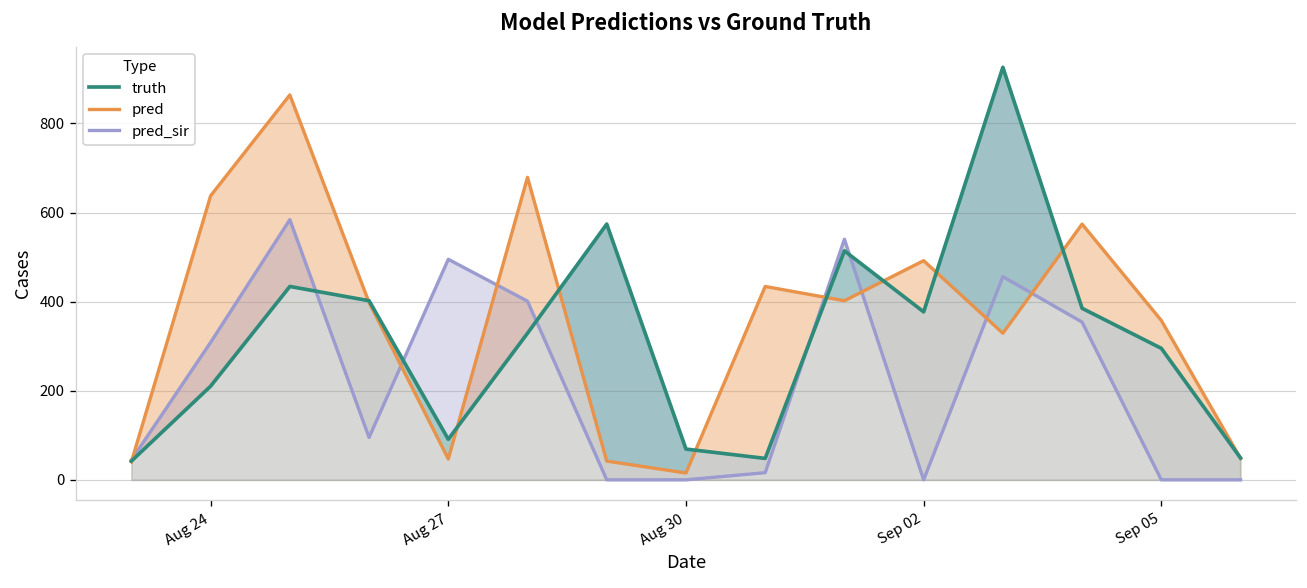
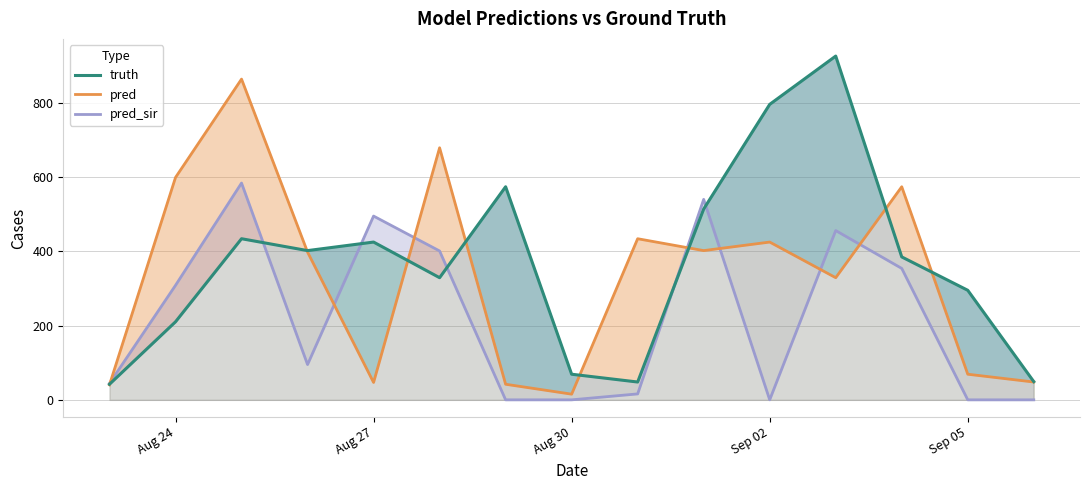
  {
    "truth": {
      "Aug 24": 210,
-     "Aug 27": 90,
+     "Aug 27": 430,
      "Aug 30": 70,
-     "Sep 02": 380,
+     "Sep 02": 800,
      "Sep 05": 300
    },
    "pred": {
-     "Aug 24": 640,
+     "Aug 24": 600,
      "Aug 27": 50,
      "Aug 30": 20,
-     "Sep 02": 490,
-     "Sep 05": 360
+     "Sep 02": 430,
+     "Sep 05": 70
    },
    "pred_sir": {
      "Aug 24": 310,
      "Aug 27": 500,
      "Aug 30": 0,
      "Sep 02": 0,
      "Sep 05": 0
    }
  }
